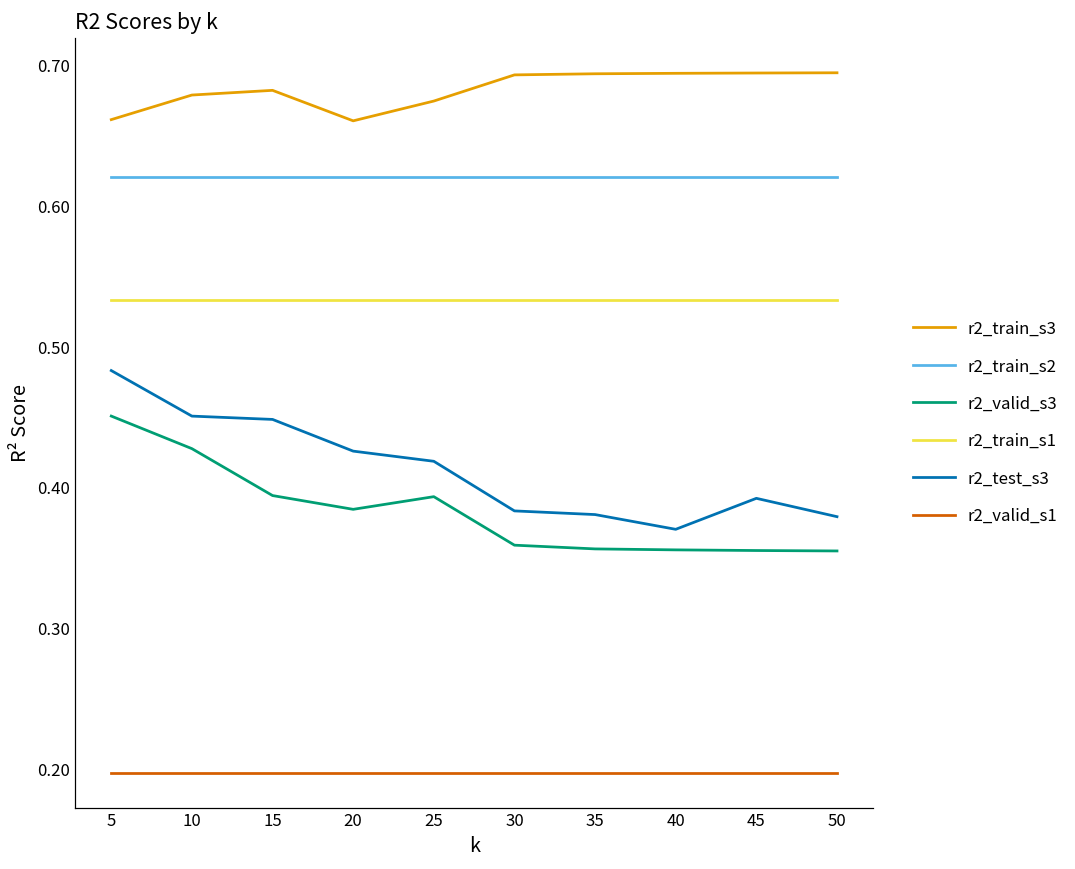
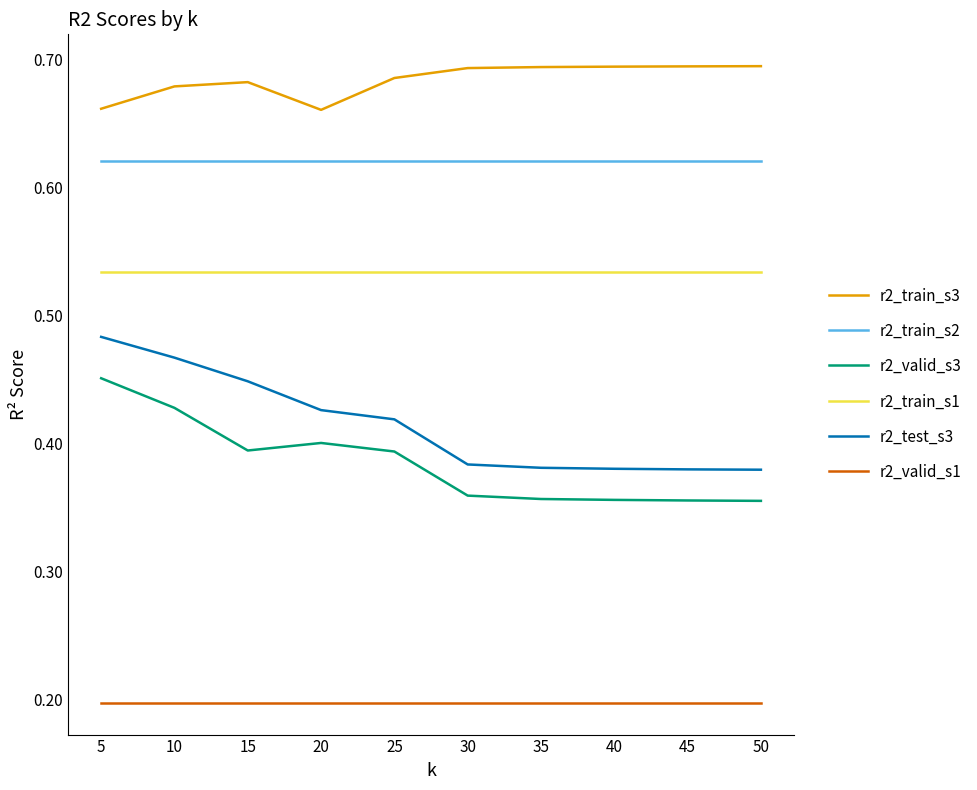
  {
    "r2_train_s3": {
      "5": 0.662,
      "10": 0.679,
      "15": 0.682,
      "20": 0.661,
-     "25": 0.675,
+     "25": 0.686,
      "30": 0.693,
      "35": 0.694,
      "40": 0.695,
      "45": 0.695,
      "50": 0.695
    },
    "r2_train_s2": {
      "5": 0.621,
      "10": 0.621,
      "15": 0.621,
      "20": 0.621,
      "25": 0.621,
      "30": 0.621,
      "35": 0.621,
      "40": 0.621,
      "45": 0.621,
      "50": 0.621
    },
    "r2_valid_s3": {
      "5": 0.451,
      "10": 0.428,
      "15": 0.395,
-     "20": 0.385,
+     "20": 0.400,
      "25": 0.394,
      "30": 0.359,
      "35": 0.357,
      "40": 0.356,
      "45": 0.355,
      "50": 0.355
    },
    "r2_train_s1": {
      "5": 0.534,
      "10": 0.534,
      "15": 0.534,
      "20": 0.534,
      "25": 0.534,
      "30": 0.534,
      "35": 0.534,
      "40": 0.534,
      "45": 0.534,
      "50": 0.534
    },
    "r2_test_s3": {
      "5": 0.483,
-     "10": 0.451,
+     "10": 0.467,
      "15": 0.449,
      "20": 0.426,
      "25": 0.419,
      "30": 0.384,
      "35": 0.381,
-     "40": 0.371,
-     "45": 0.393,
+     "40": 0.380,
+     "45": 0.380,
      "50": 0.380
    },
    "r2_valid_s1": {
      "5": 0.197,
      "10": 0.197,
      "15": 0.197,
      "20": 0.197,
      "25": 0.197,
      "30": 0.197,
      "35": 0.197,
      "40": 0.197,
      "45": 0.197,
      "50": 0.197
    }
  }
